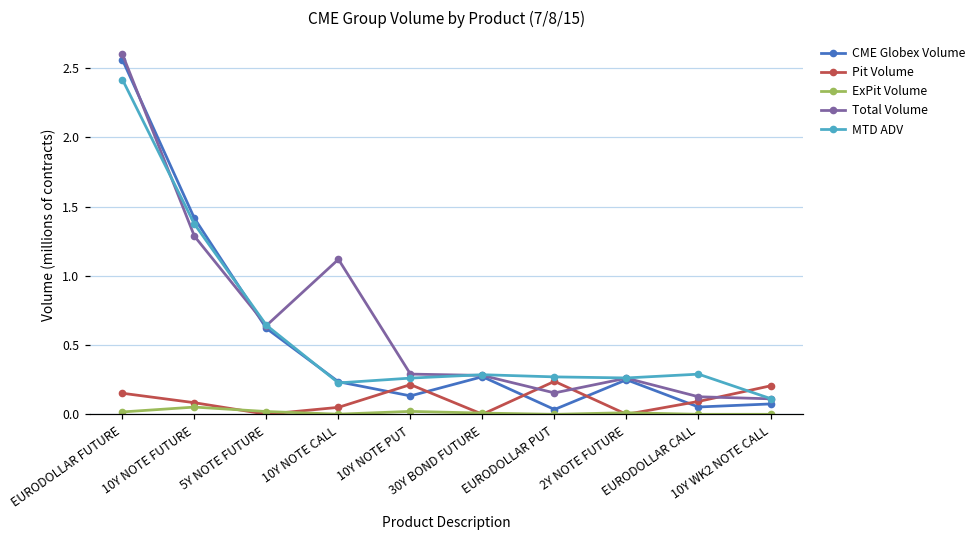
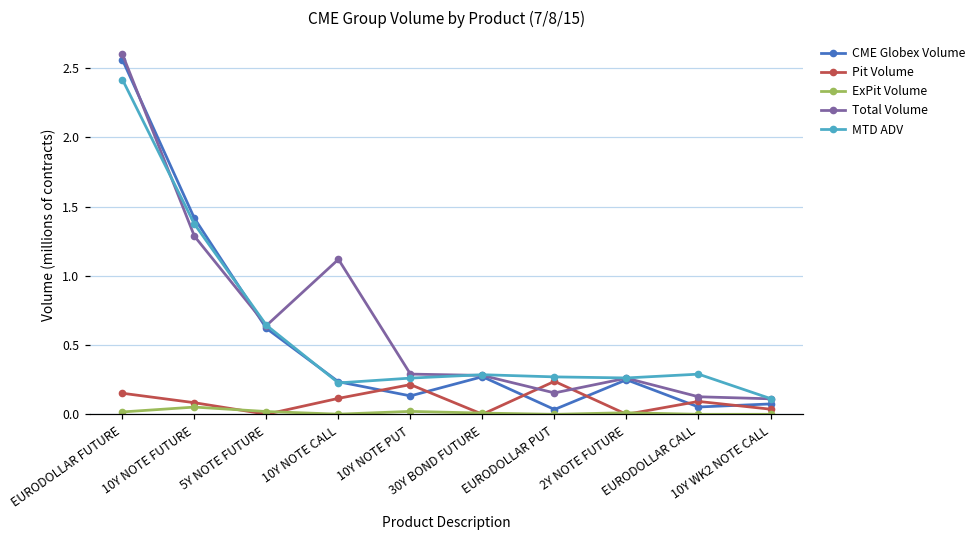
  {
    "Pit Volume": {
      "EURODOLLAR FUTURE": 0.15,
      "10Y NOTE FUTURE": 0.08,
-     "10Y NOTE CALL": 0.05,
+     "10Y NOTE CALL": 0.12,
      "10Y NOTE PUT": 0.21,
      "EURODOLLAR PUT": 0.24,
      "EURODOLLAR CALL": 0.09,
-     "10Y WK2 NOTE CALL": 0.21
+     "10Y WK2 NOTE CALL": 0.04
    },
    "ExPit Volume": {
      "EURODOLLAR FUTURE": 0.02,
      "10Y NOTE FUTURE": 0.05,
      "10Y NOTE CALL": 0.00,
      "10Y NOTE PUT": 0.02,
      "EURODOLLAR PUT": 0.00,
      "EURODOLLAR CALL": 0.00,
      "10Y WK2 NOTE CALL": 0.00
    },
    "Total Volume": {
      "EURODOLLAR FUTURE": 2.60,
      "10Y NOTE FUTURE": 1.29,
      "10Y NOTE CALL": 1.12,
      "10Y NOTE PUT": 0.29,
      "EURODOLLAR PUT": 0.15,
      "EURODOLLAR CALL": 0.13
    }
  }
